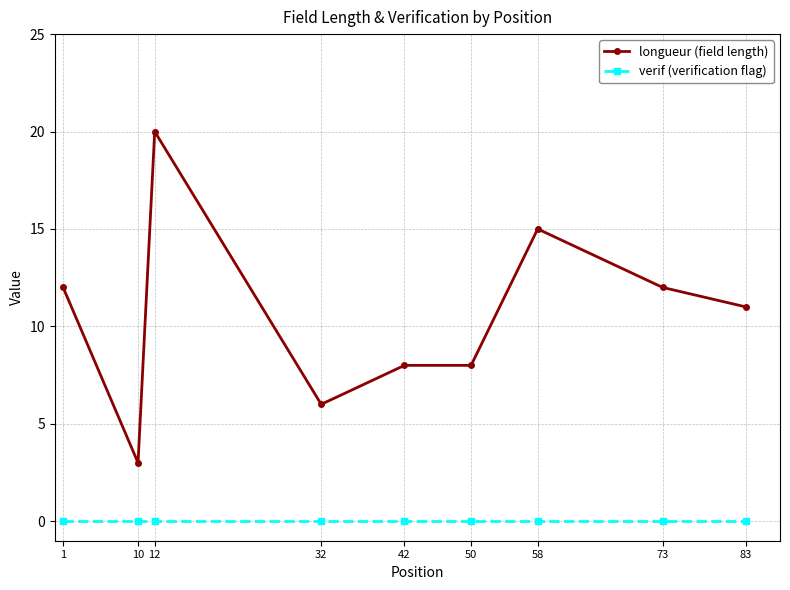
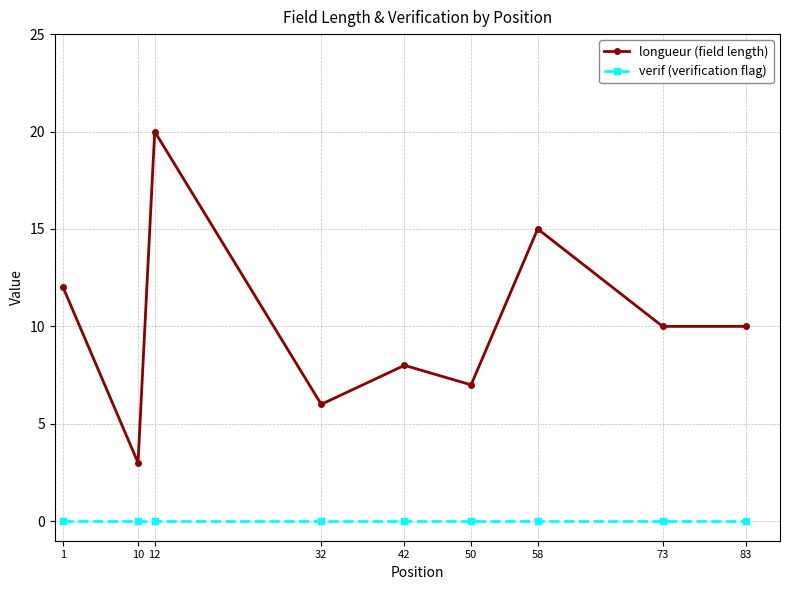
  {
    "longueur (field length)": {
      "1": 12,
      "10": 3,
      "12": 20,
      "32": 6,
      "42": 8,
-     "50": 8,
+     "50": 7,
      "58": 15,
-     "73": 12,
-     "83": 11
+     "73": 10,
+     "83": 10
    },
    "verif (verification flag)": {
      "1": 0,
      "10": 0,
      "12": 0,
      "32": 0,
      "42": 0,
      "50": 0,
      "58": 0,
      "73": 0,
      "83": 0
    }
  }
